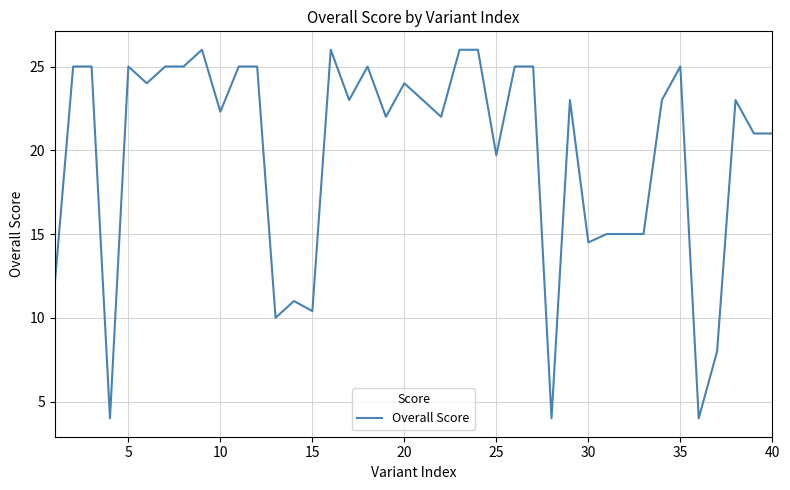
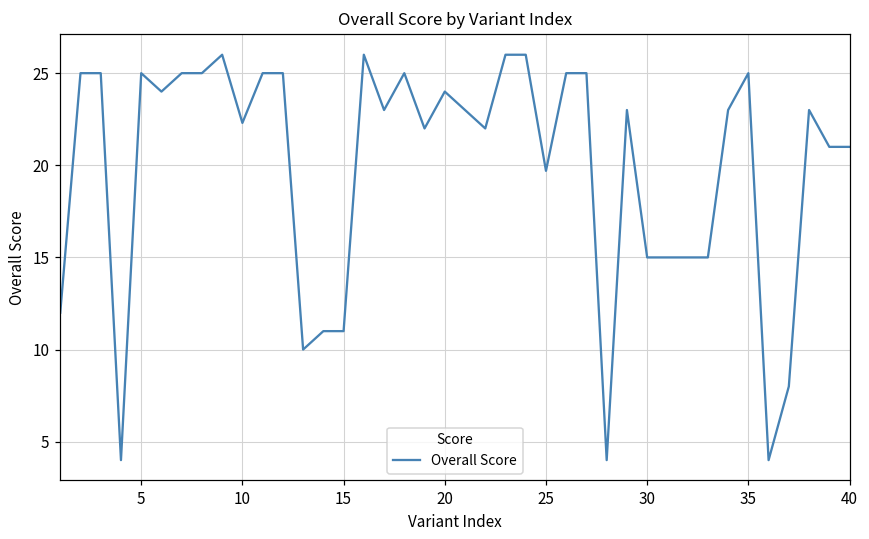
  {
    "5": 25.0,
    "10": 22.3,
-   "15": 10.4,
+   "15": 11.0,
    "20": 24.0,
    "25": 19.7,
-   "30": 14.5,
+   "30": 15.0,
    "35": 25.0,
    "40": 21.0
  }
